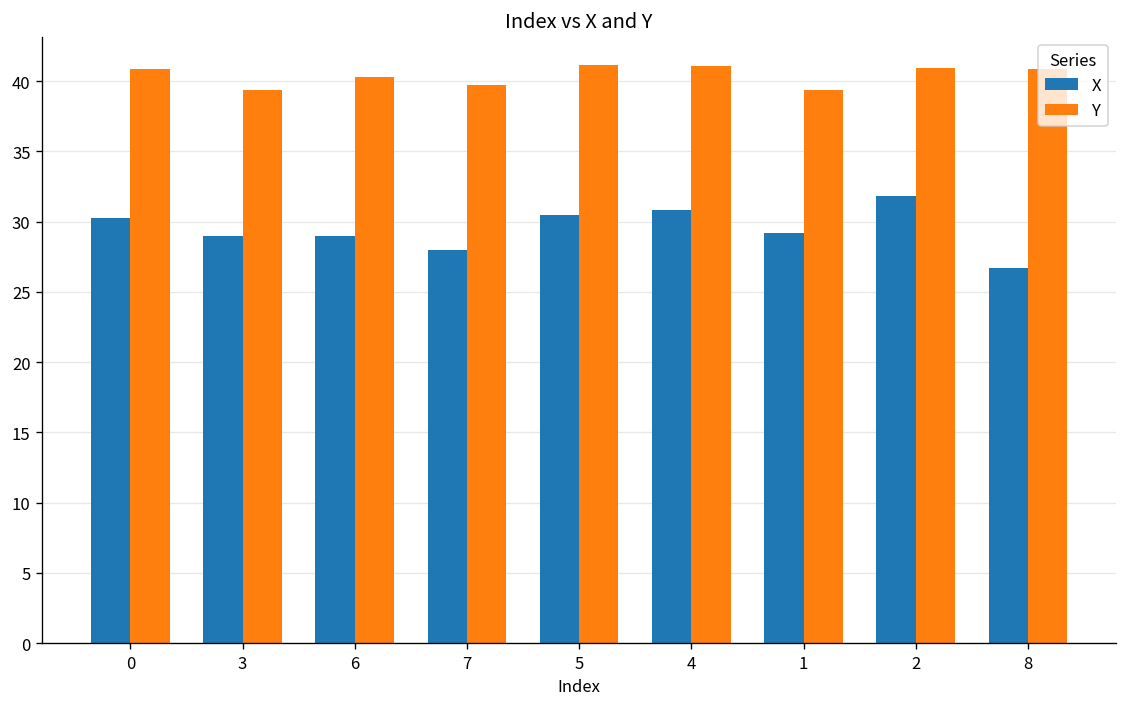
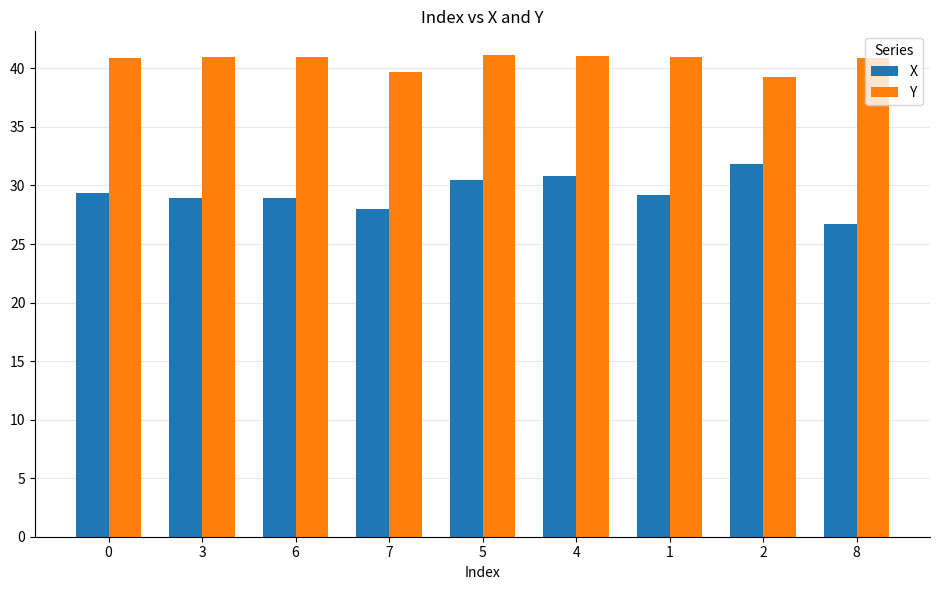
  {
    "X": {
-     "0": 30.2,
+     "0": 29.3,
      "3": 29.0,
      "6": 28.9,
      "7": 28.0,
      "5": 30.4,
      "4": 30.8,
      "1": 29.2,
      "2": 31.8,
      "8": 26.7
    },
    "Y": {
      "0": 40.9,
-     "3": 39.3,
-     "6": 40.3,
+     "3": 41.0,
+     "6": 41.0,
      "7": 39.7,
      "5": 41.1,
      "4": 41.0,
-     "1": 39.4,
-     "2": 41.0
+     "1": 41.0,
+     "2": 39.3
    }
  }
